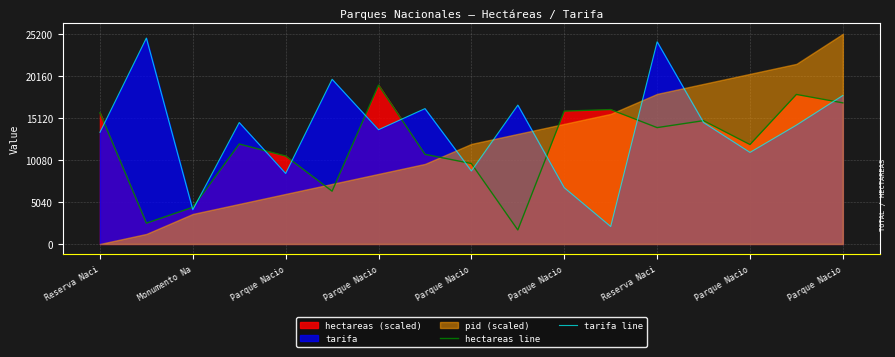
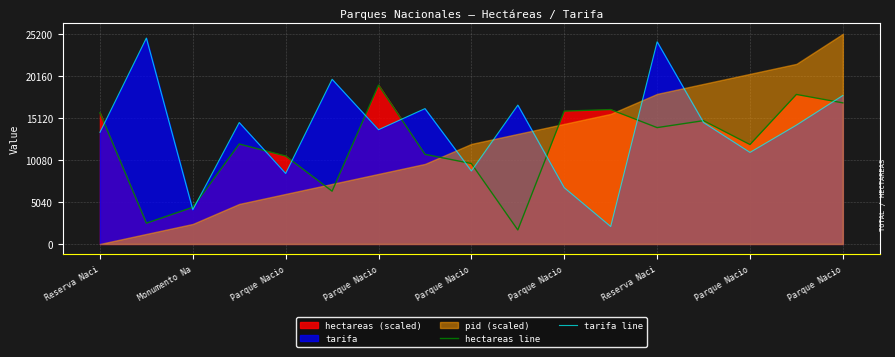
  {
    "pid (scaled)": {
-     "Monumento Na": 4000
+     "Monumento Na": 2000
    }
  }
